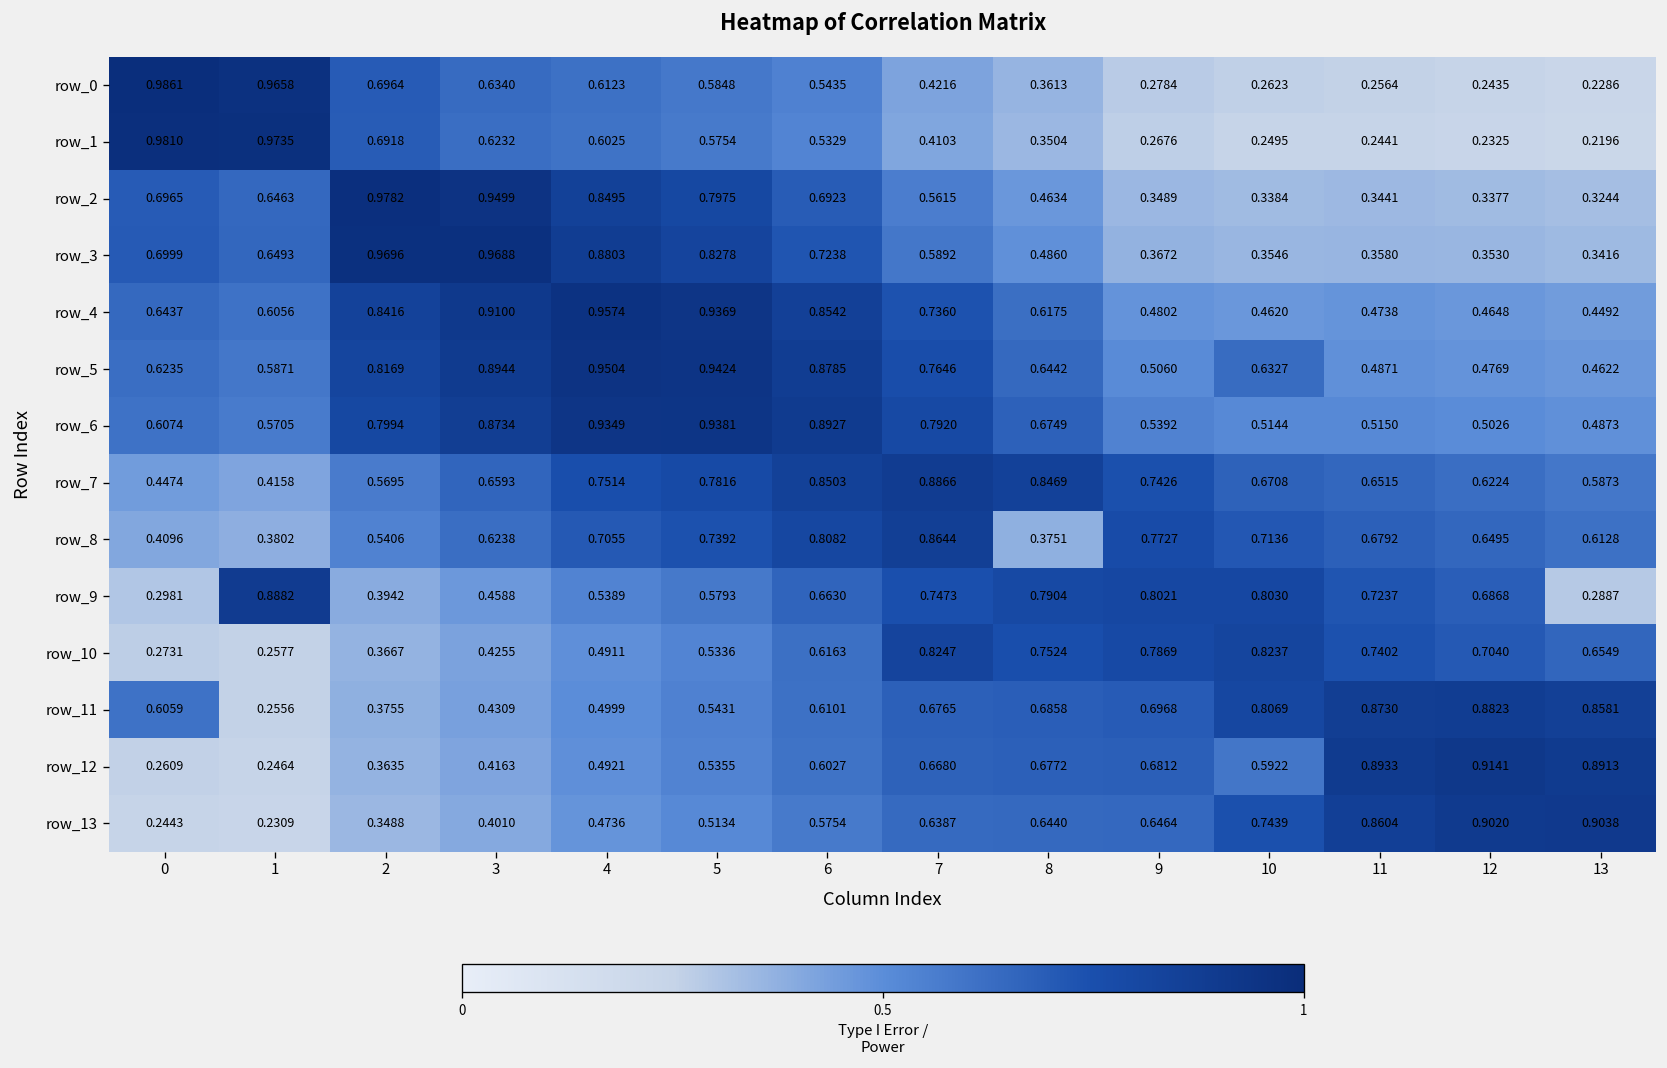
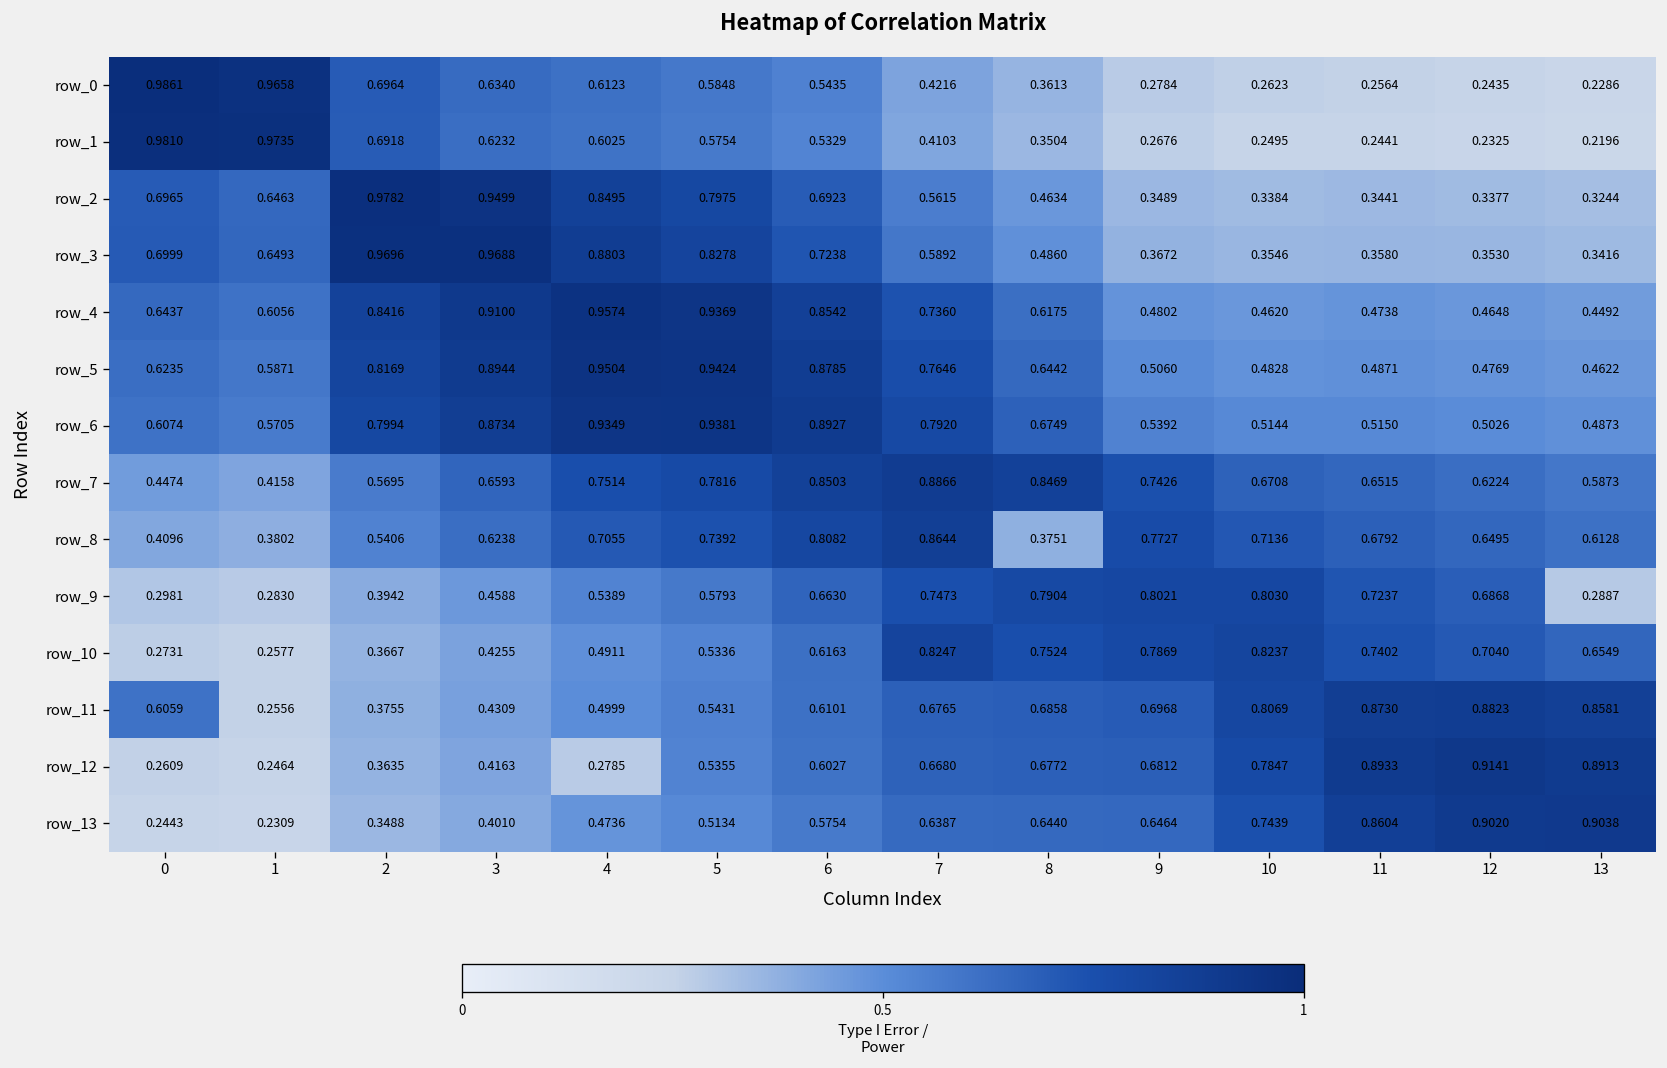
  {
    "row_0": {
      "0": 0.9861,
      "1": 0.9658,
      "2": 0.6964,
      "3": 0.6340,
      "4": 0.6123,
      "5": 0.5848,
      "6": 0.5435,
      "7": 0.4216,
      "8": 0.3613,
      "9": 0.2784,
      "10": 0.2623,
      "11": 0.2564,
      "12": 0.2435,
      "13": 0.2286
    },
    "row_1": {
      "0": 0.9810,
      "1": 0.9735,
      "2": 0.6918,
      "3": 0.6232,
      "4": 0.6025,
      "5": 0.5754,
      "6": 0.5329,
      "7": 0.4103,
      "8": 0.3504,
      "9": 0.2676,
      "10": 0.2495,
      "11": 0.2441,
      "12": 0.2325,
      "13": 0.2196
    },
    "row_2": {
      "0": 0.6965,
      "1": 0.6463,
      "2": 0.9782,
      "3": 0.9499,
      "4": 0.8495,
      "5": 0.7975,
      "6": 0.6923,
      "7": 0.5615,
      "8": 0.4634,
      "9": 0.3489,
      "10": 0.3384,
      "11": 0.3441,
      "12": 0.3377,
      "13": 0.3244
    },
    "row_3": {
      "0": 0.6999,
      "1": 0.6493,
      "2": 0.9696,
      "3": 0.9688,
      "4": 0.8803,
      "5": 0.8278,
      "6": 0.7238,
      "7": 0.5892,
      "8": 0.4860,
      "9": 0.3672,
      "10": 0.3546,
      "11": 0.3580,
      "12": 0.3530,
      "13": 0.3416
    },
    "row_4": {
      "0": 0.6437,
      "1": 0.6056,
      "2": 0.8416,
      "3": 0.9100,
      "4": 0.9574,
      "5": 0.9369,
      "6": 0.8542,
      "7": 0.7360,
      "8": 0.6175,
      "9": 0.4802,
      "10": 0.4620,
      "11": 0.4738,
      "12": 0.4648,
      "13": 0.4492
    },
    "row_5": {
      "0": 0.6235,
      "1": 0.5871,
      "2": 0.8169,
      "3": 0.8944,
      "4": 0.9504,
      "5": 0.9424,
      "6": 0.8785,
      "7": 0.7646,
      "8": 0.6442,
      "9": 0.5060,
-     "10": 0.6327,
+     "10": 0.4828,
      "11": 0.4871,
      "12": 0.4769,
      "13": 0.4622
    },
    "row_6": {
      "0": 0.6074,
      "1": 0.5705,
      "2": 0.7994,
      "3": 0.8734,
      "4": 0.9349,
      "5": 0.9381,
      "6": 0.8927,
      "7": 0.7920,
      "8": 0.6749,
      "9": 0.5392,
      "10": 0.5144,
      "11": 0.5150,
      "12": 0.5026,
      "13": 0.4873
    },
    "row_7": {
      "0": 0.4474,
      "1": 0.4158,
      "2": 0.5695,
      "3": 0.6593,
      "4": 0.7514,
      "5": 0.7816,
      "6": 0.8503,
      "7": 0.8866,
      "8": 0.8469,
      "9": 0.7426,
      "10": 0.6708,
      "11": 0.6515,
      "12": 0.6224,
      "13": 0.5873
    },
    "row_8": {
      "0": 0.4096,
      "1": 0.3802,
      "2": 0.5406,
      "3": 0.6238,
      "4": 0.7055,
      "5": 0.7392,
      "6": 0.8082,
      "7": 0.8644,
      "8": 0.3751,
      "9": 0.7727,
      "10": 0.7136,
      "11": 0.6792,
      "12": 0.6495,
      "13": 0.6128
    },
    "row_9": {
      "0": 0.2981,
-     "1": 0.8882,
+     "1": 0.2830,
      "2": 0.3942,
      "3": 0.4588,
      "4": 0.5389,
      "5": 0.5793,
      "6": 0.6630,
      "7": 0.7473,
      "8": 0.7904,
      "9": 0.8021,
      "10": 0.8030,
      "11": 0.7237,
      "12": 0.6868,
      "13": 0.2887
    },
    "row_10": {
      "0": 0.2731,
      "1": 0.2577,
      "2": 0.3667,
      "3": 0.4255,
      "4": 0.4911,
      "5": 0.5336,
      "6": 0.6163,
      "7": 0.8247,
      "8": 0.7524,
      "9": 0.7869,
      "10": 0.8237,
      "11": 0.7402,
      "12": 0.7040,
      "13": 0.6549
    },
    "row_11": {
      "0": 0.6059,
      "1": 0.2556,
      "2": 0.3755,
      "3": 0.4309,
      "4": 0.4999,
      "5": 0.5431,
      "6": 0.6101,
      "7": 0.6765,
      "8": 0.6858,
      "9": 0.6968,
      "10": 0.8069,
      "11": 0.8730,
      "12": 0.8823,
      "13": 0.8581
    },
    "row_12": {
      "0": 0.2609,
      "1": 0.2464,
      "2": 0.3635,
      "3": 0.4163,
-     "4": 0.4921,
+     "4": 0.2785,
      "5": 0.5355,
      "6": 0.6027,
      "7": 0.6680,
      "8": 0.6772,
      "9": 0.6812,
-     "10": 0.5922,
+     "10": 0.7847,
      "11": 0.8933,
      "12": 0.9141,
      "13": 0.8913
    },
    "row_13": {
      "0": 0.2443,
      "1": 0.2309,
      "2": 0.3488,
      "3": 0.4010,
      "4": 0.4736,
      "5": 0.5134,
      "6": 0.5754,
      "7": 0.6387,
      "8": 0.6440,
      "9": 0.6464,
      "10": 0.7439,
      "11": 0.8604,
      "12": 0.9020,
      "13": 0.9038
    }
  }
